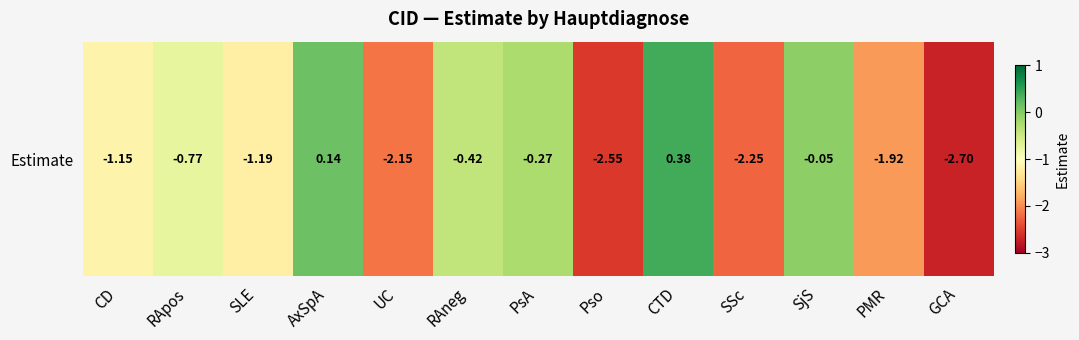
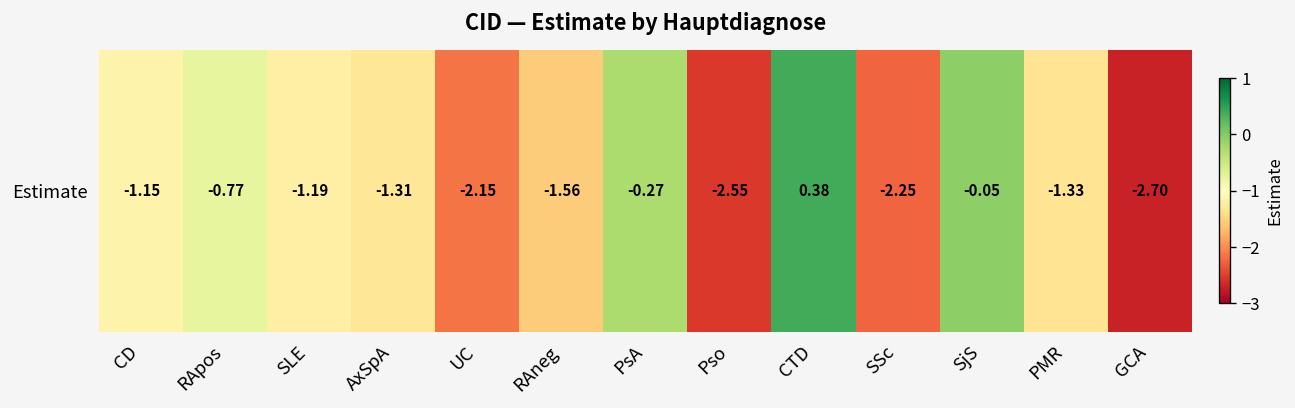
  {
    "Estimate": {
      "CD": -1.15,
      "RApos": -0.77,
      "SLE": -1.19,
-     "AxSpA": 0.14,
+     "AxSpA": -1.31,
      "UC": -2.15,
-     "RAneg": -0.42,
+     "RAneg": -1.56,
      "PsA": -0.27,
      "Pso": -2.55,
      "CTD": 0.38,
      "SSc": -2.25,
      "SjS": -0.05,
-     "PMR": -1.92,
+     "PMR": -1.33,
      "GCA": -2.70
    }
  }
